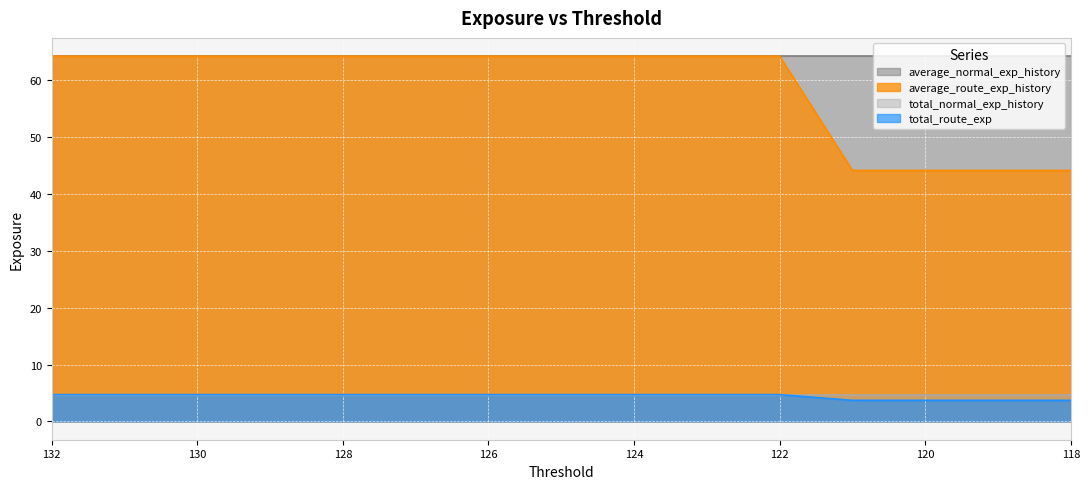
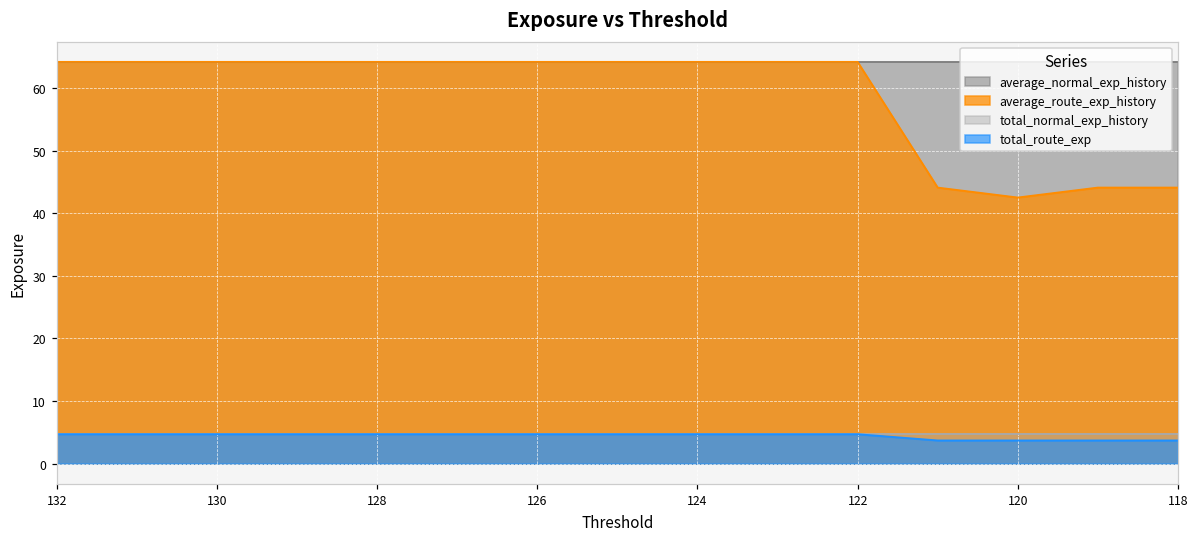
  {
    "average_normal_exp_history": {
      "118": 64
    },
    "average_route_exp_history": {
-     "120": 44,
+     "120": 43,
      "118": 44
    },
    "total_normal_exp_history": {
      "120": 5,
      "118": 5
    },
    "total_route_exp": {
      "120": 4,
      "118": 4
    }
  }
